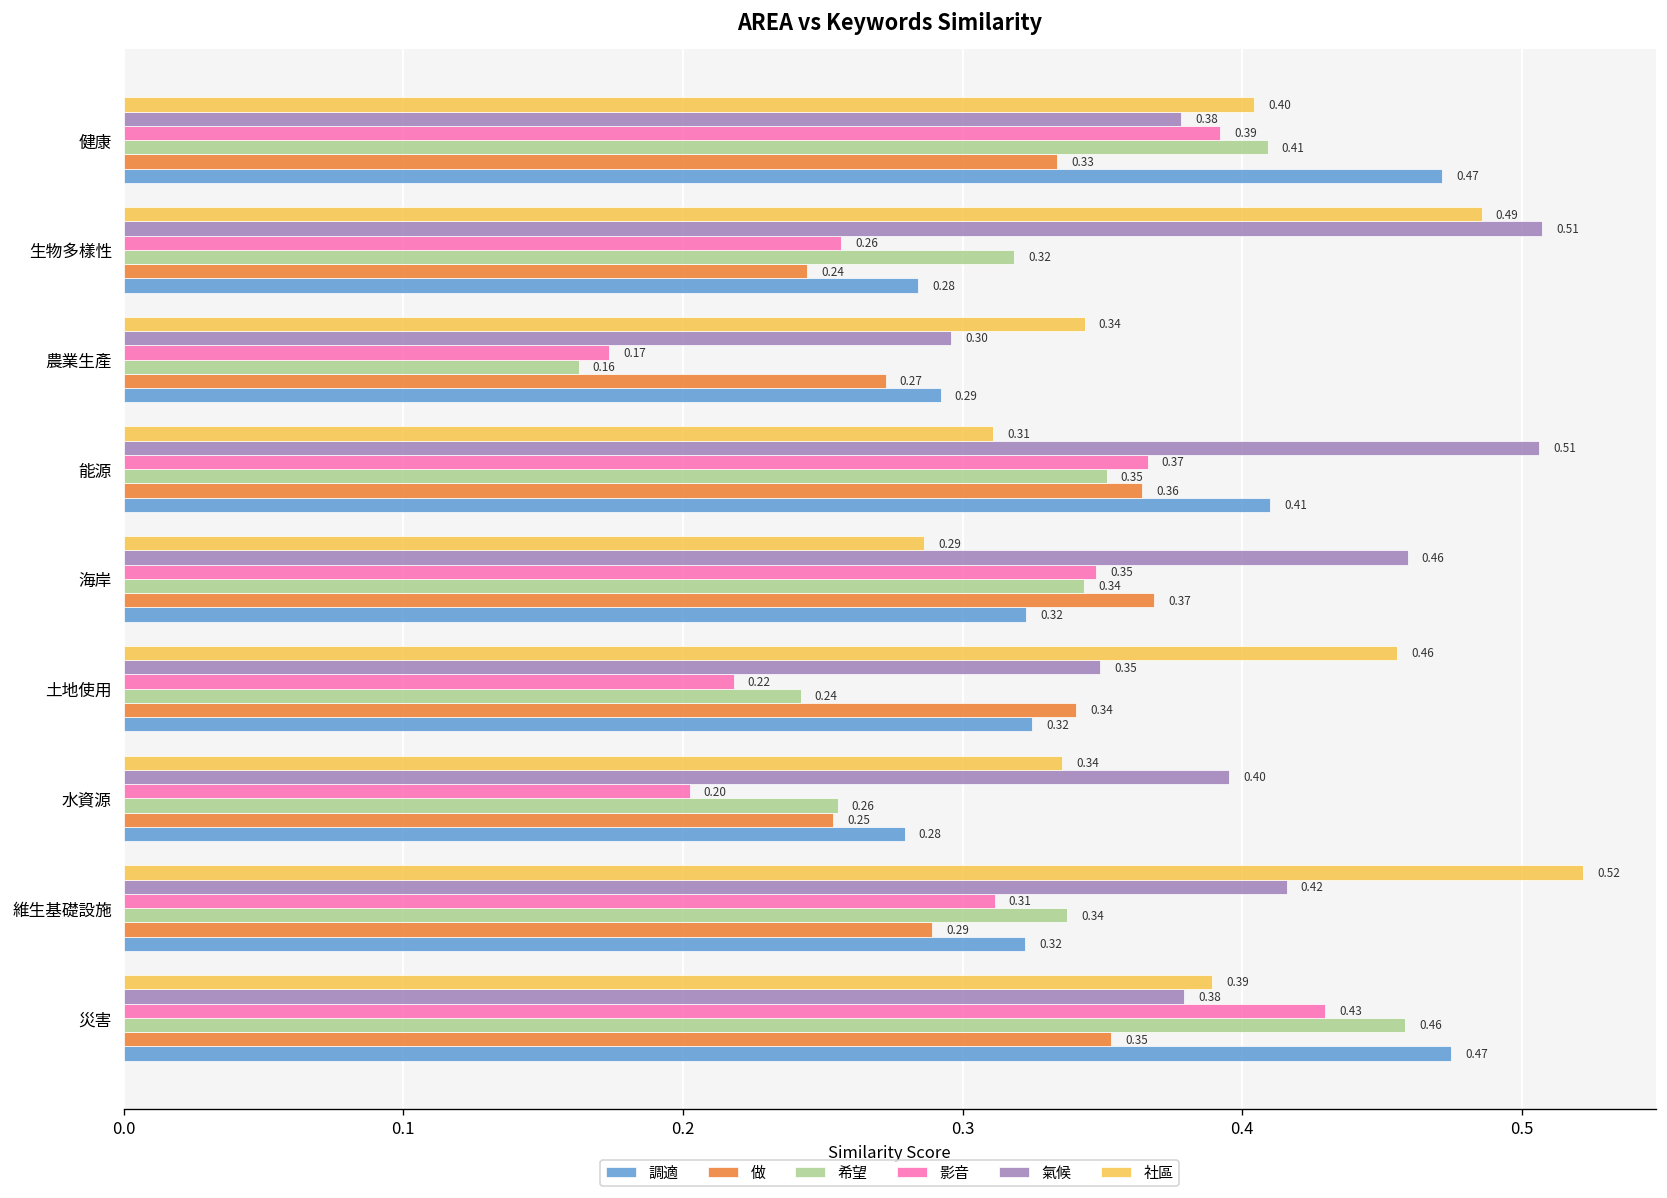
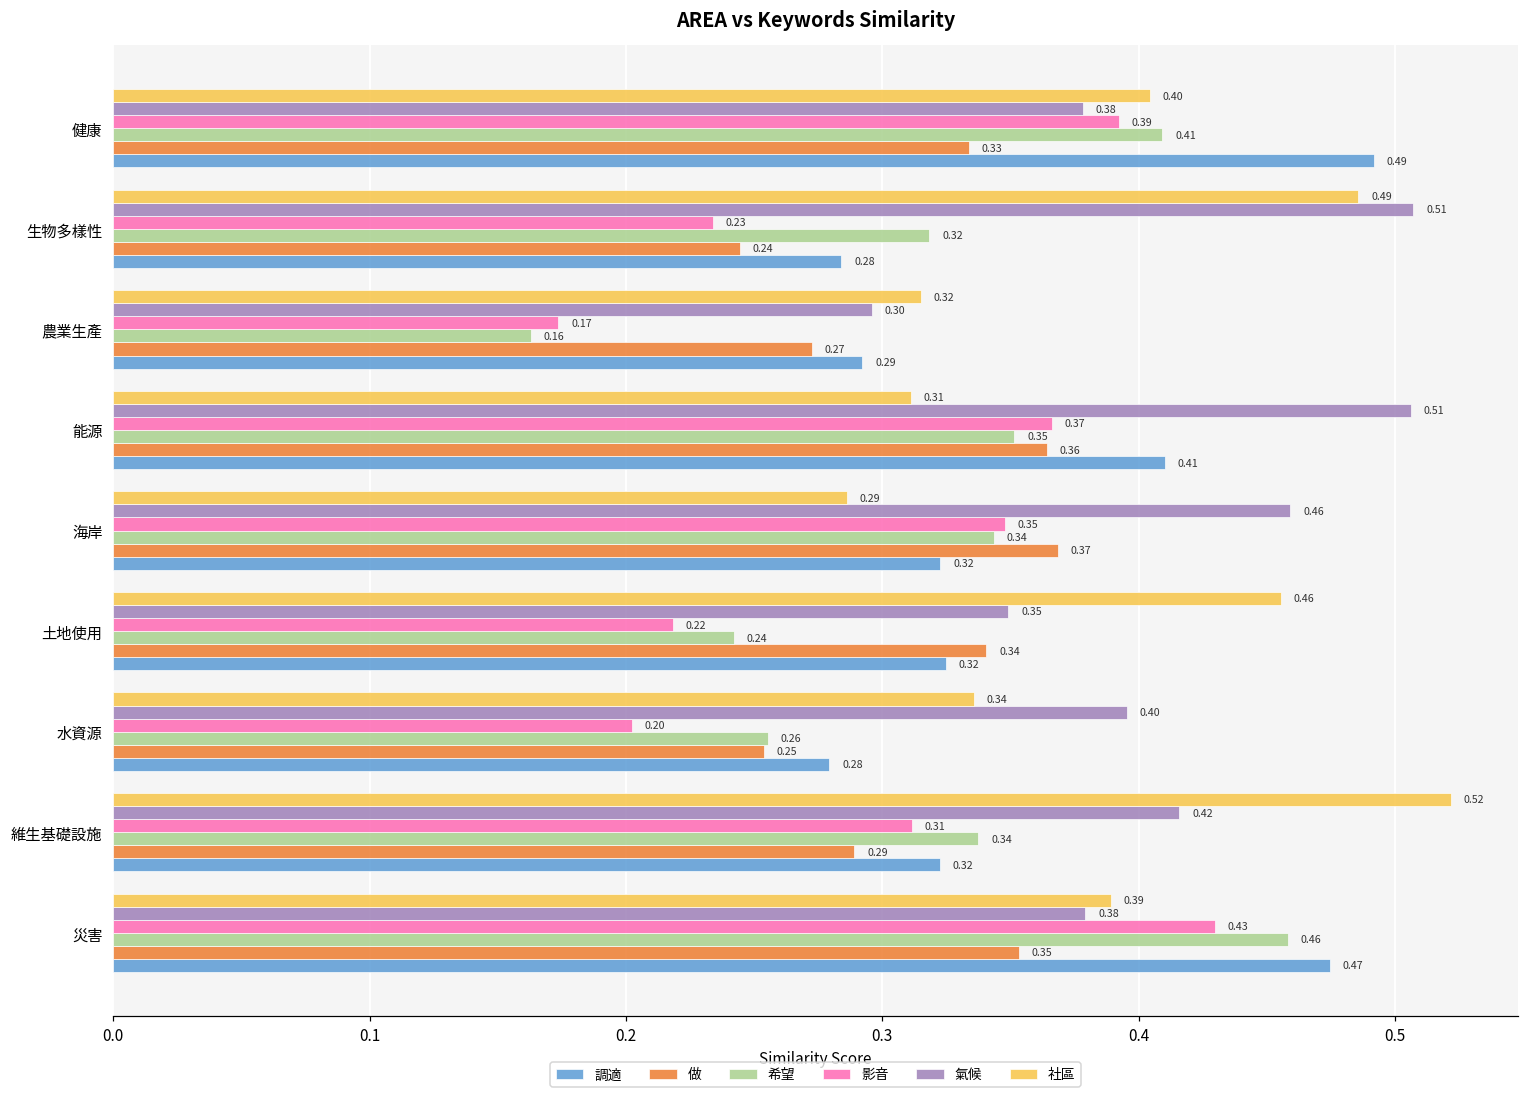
  {
    "調適": {
-     "健康": 0.47,
+     "健康": 0.49,
      "生物多樣性": 0.28,
      "農業生產": 0.29,
      "能源": 0.41,
      "海岸": 0.32,
      "土地使用": 0.32,
      "水資源": 0.28,
      "維生基礎設施": 0.32,
      "災害": 0.47
    },
    "做": {
      "健康": 0.33,
      "生物多樣性": 0.24,
      "農業生產": 0.27,
      "能源": 0.36,
      "海岸": 0.37,
      "土地使用": 0.34,
      "水資源": 0.25,
      "維生基礎設施": 0.29,
      "災害": 0.35
    },
    "希望": {
      "健康": 0.41,
      "生物多樣性": 0.32,
      "農業生產": 0.16,
      "能源": 0.35,
      "海岸": 0.34,
      "土地使用": 0.24,
      "水資源": 0.26,
      "維生基礎設施": 0.34,
      "災害": 0.46
    },
    "影音": {
      "健康": 0.39,
-     "生物多樣性": 0.26,
+     "生物多樣性": 0.23,
      "農業生產": 0.17,
      "能源": 0.37,
      "海岸": 0.35,
      "土地使用": 0.22,
      "水資源": 0.20,
      "維生基礎設施": 0.31,
      "災害": 0.43
    },
    "氣候": {
      "健康": 0.38,
      "生物多樣性": 0.51,
      "農業生產": 0.30,
      "能源": 0.51,
      "海岸": 0.46,
      "土地使用": 0.35,
      "水資源": 0.40,
      "維生基礎設施": 0.42,
      "災害": 0.38
    },
    "社區": {
      "健康": 0.40,
      "生物多樣性": 0.49,
-     "農業生產": 0.34,
+     "農業生產": 0.32,
      "能源": 0.31,
      "海岸": 0.29,
      "土地使用": 0.46,
      "水資源": 0.34,
      "維生基礎設施": 0.52,
      "災害": 0.39
    }
  }
